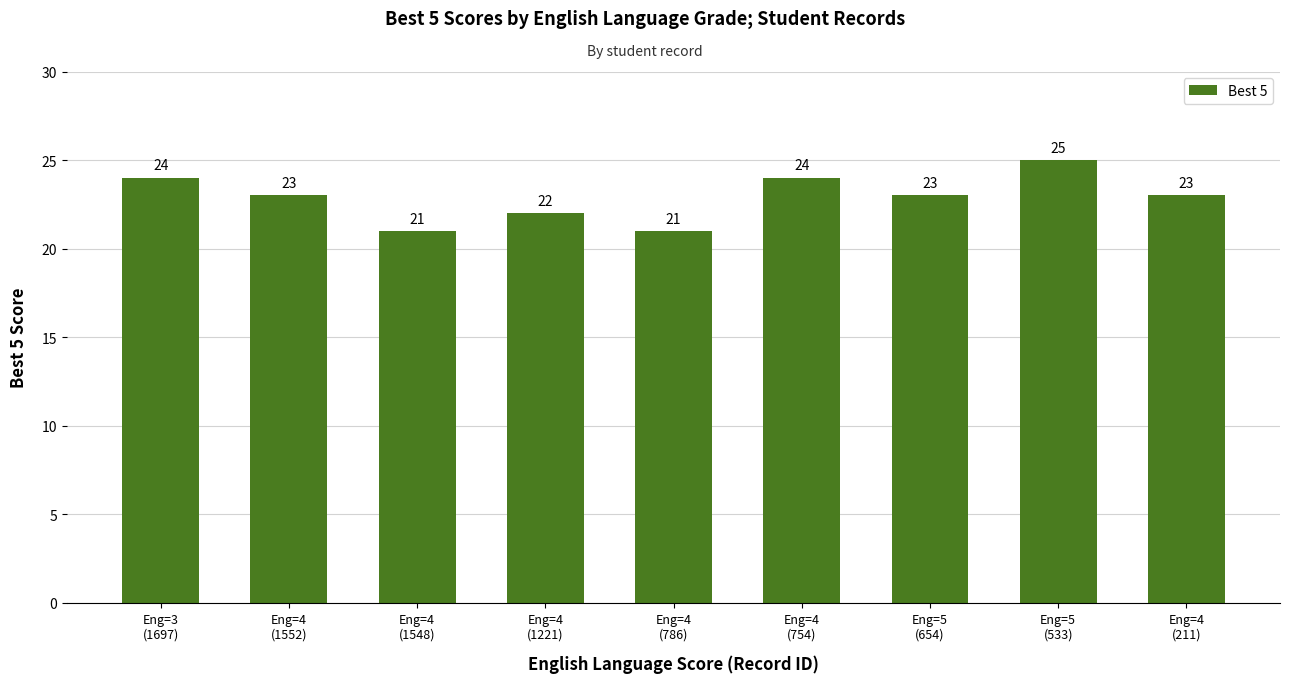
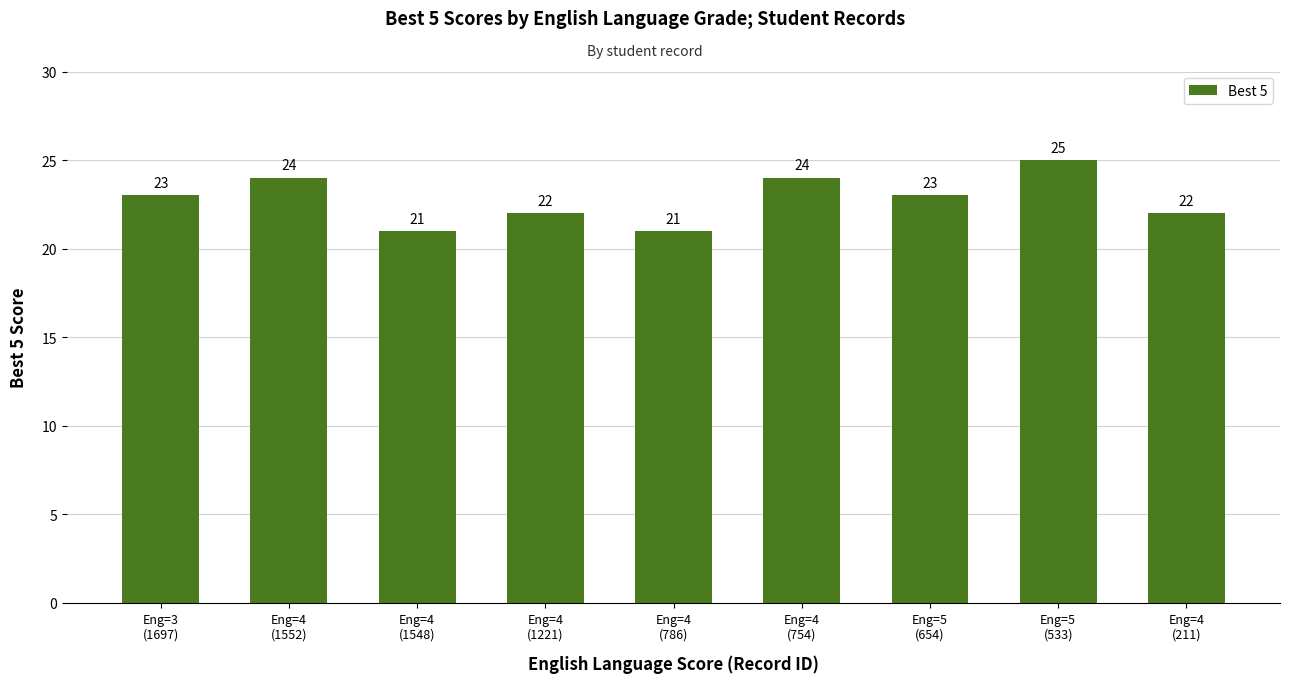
  {
-   "Eng=3 (1697)": 24,
-   "Eng=4 (1552)": 23,
+   "Eng=3 (1697)": 23,
+   "Eng=4 (1552)": 24,
    "Eng=4 (1548)": 21,
    "Eng=4 (1221)": 22,
    "Eng=4 (786)": 21,
    "Eng=4 (754)": 24,
    "Eng=5 (654)": 23,
    "Eng=5 (533)": 25,
-   "Eng=4 (211)": 23
+   "Eng=4 (211)": 22
  }
